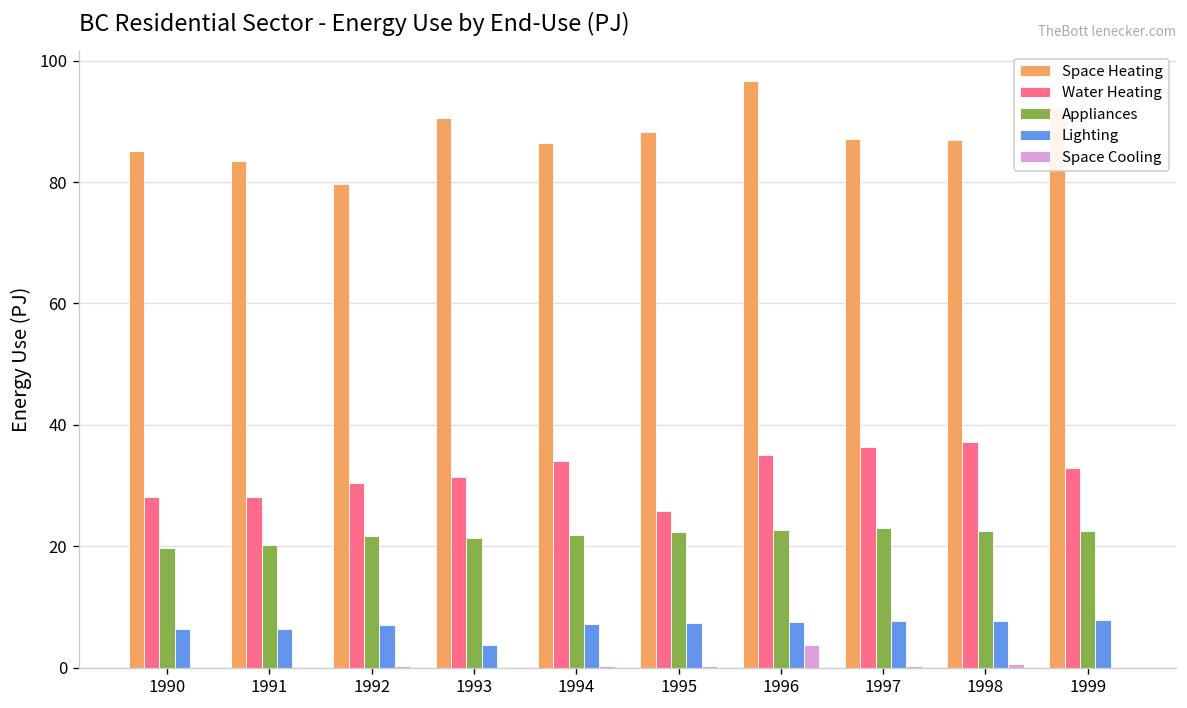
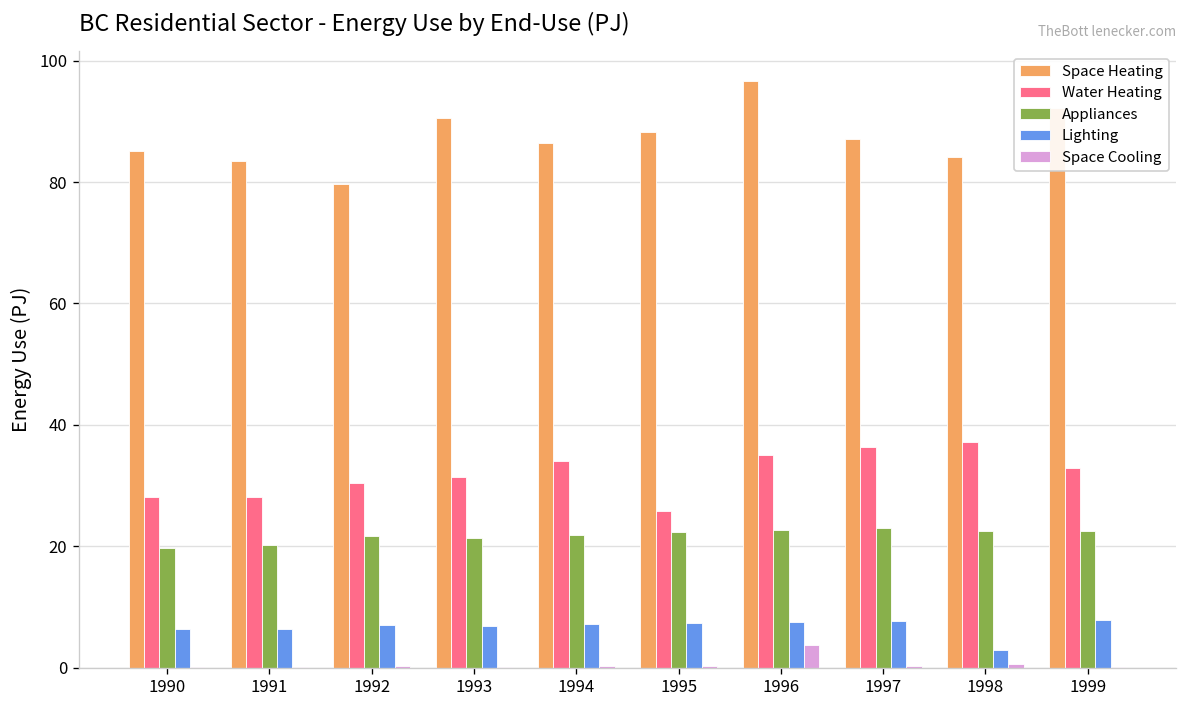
  {
    "Space Heating": {
      "1990": 85,
      "1991": 83,
      "1992": 80,
      "1993": 90,
      "1994": 86,
      "1995": 88,
      "1996": 97,
      "1997": 87,
-     "1998": 87
+     "1998": 84
    },
    "Water Heating": {
      "1990": 28,
      "1991": 28,
      "1992": 30,
      "1993": 31,
      "1994": 34,
      "1995": 26,
      "1996": 35,
      "1997": 36,
      "1998": 37,
      "1999": 33
    },
    "Appliances": {
      "1990": 20,
      "1991": 20,
      "1992": 22,
      "1993": 21,
      "1994": 22,
      "1995": 22,
      "1996": 23,
      "1997": 23,
      "1998": 22,
      "1999": 23
    },
    "Lighting": {
      "1990": 6,
      "1991": 6,
      "1992": 7,
-     "1993": 4,
+     "1993": 7,
      "1994": 7,
      "1995": 7,
      "1996": 8,
      "1997": 8,
-     "1998": 8,
+     "1998": 3,
      "1999": 8
    },
    "Space Cooling": {
      "1996": 4,
      "1998": 1
    }
  }
